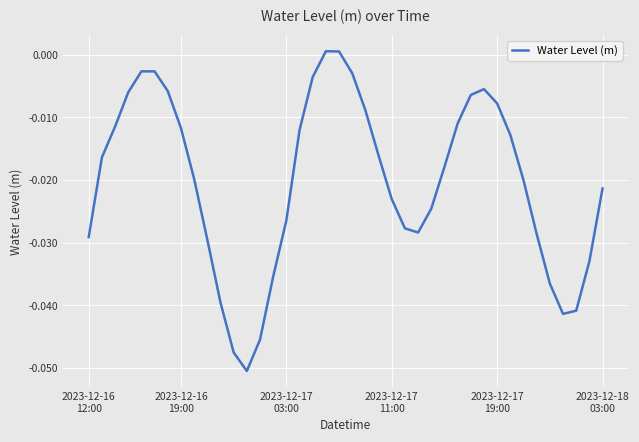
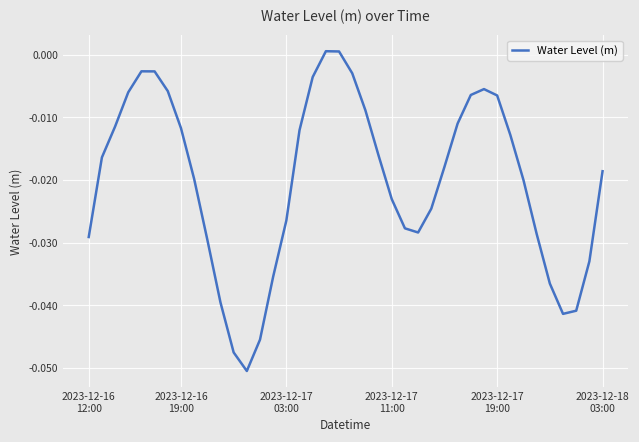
  {
    "2023-12-16 12:00": -0.029,
    "2023-12-16 19:00": -0.012,
    "2023-12-17 03:00": -0.026,
    "2023-12-17 11:00": -0.023,
-   "2023-12-17 19:00": -0.008,
-   "2023-12-18 03:00": -0.021
+   "2023-12-17 19:00": -0.006,
+   "2023-12-18 03:00": -0.019
  }
